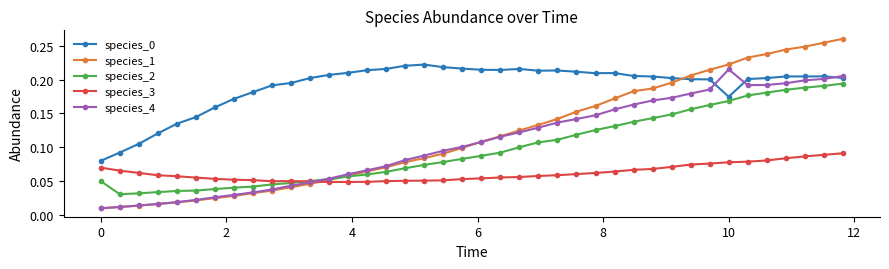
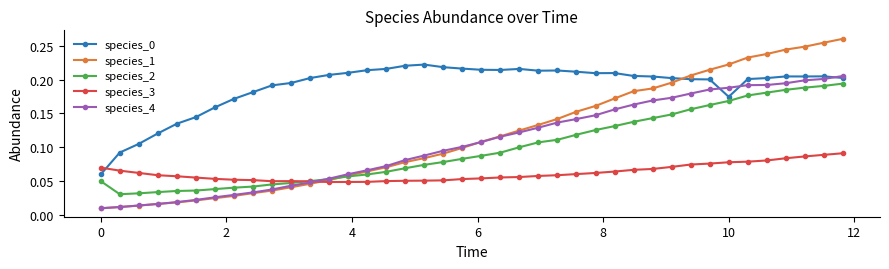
  {
    "species_0": {
-     "0": 0.08,
+     "0": 0.06,
      "10": 0.17
    },
    "species_2": {
      "0": 0.05,
      "10": 0.17
    },
    "species_4": {
-     "10": 0.21
+     "10": 0.19
    }
  }
